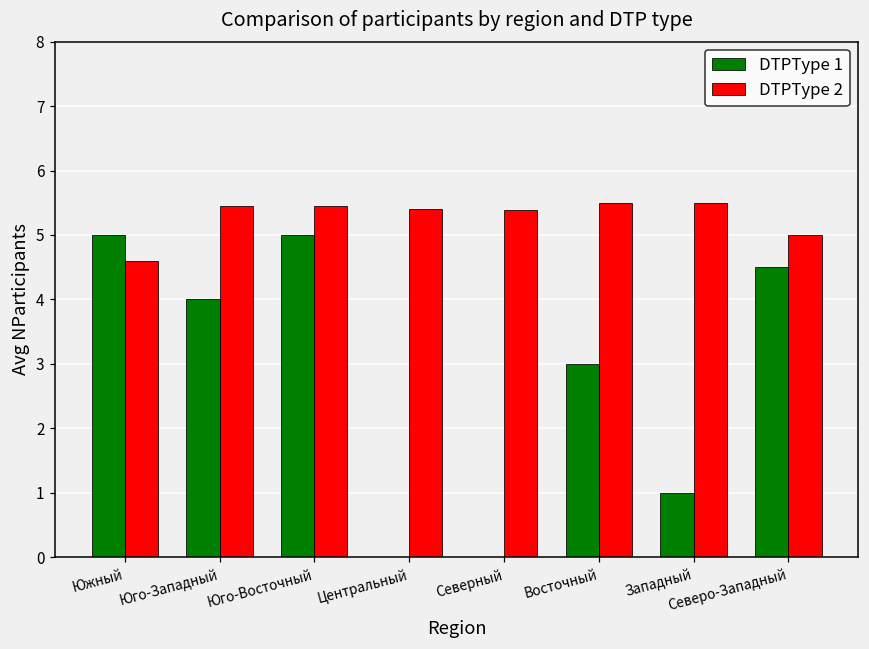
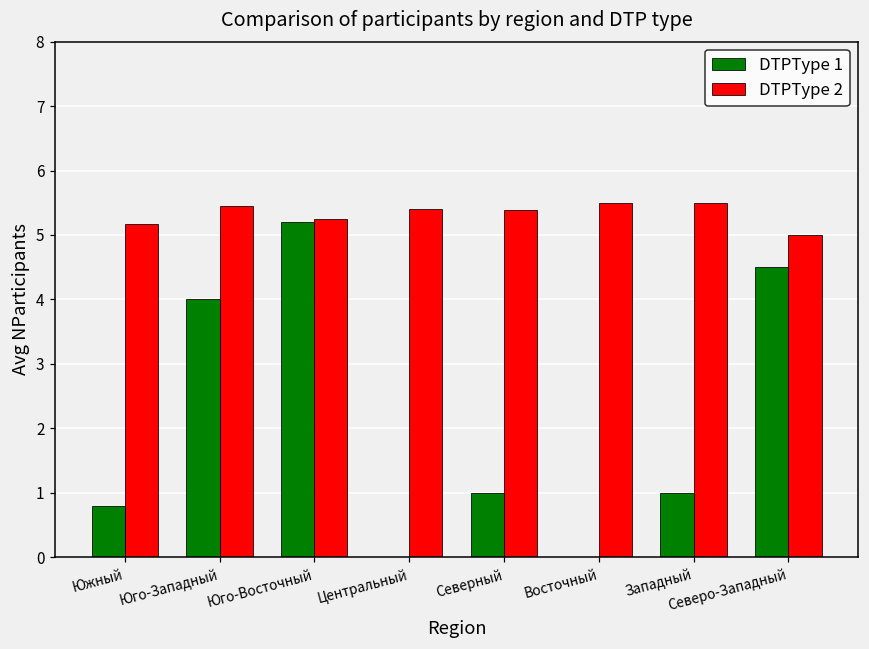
  {
    "DTPType 1": {
-     "Южный": 5.0,
+     "Южный": 0.8,
      "Юго-Западный": 4.0,
-     "Юго-Восточный": 5.0,
+     "Юго-Восточный": 5.2,
      "Центральный": 0.0,
-     "Северный": 0,
-     "Восточный": 3,
+     "Северный": 1,
+     "Восточный": 0,
      "Западный": 1.0,
      "Северо-Западный": 4.5
    },
    "DTPType 2": {
-     "Южный": 4.6,
+     "Южный": 5.2,
      "Юго-Западный": 5.5,
-     "Юго-Восточный": 5.5,
+     "Юго-Восточный": 5.3,
      "Центральный": 5.4,
      "Северный": 5.4,
      "Восточный": 5.5,
      "Западный": 5.5,
      "Северо-Западный": 5.0
    }
  }
